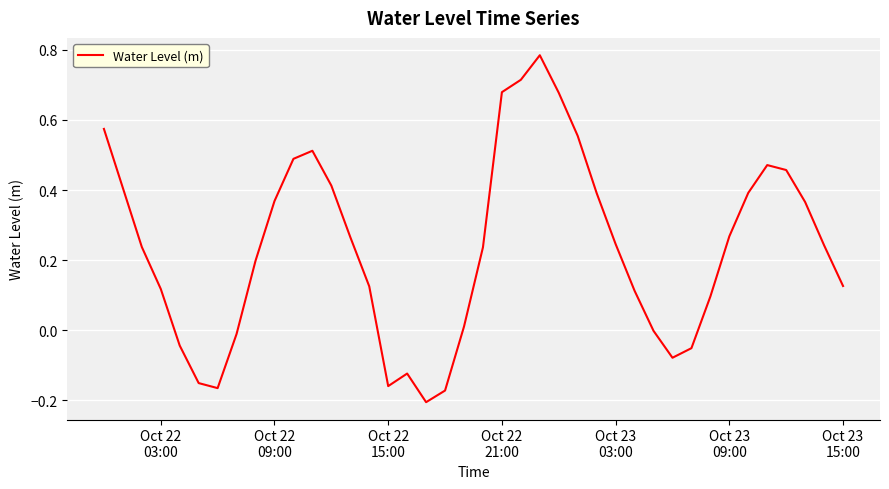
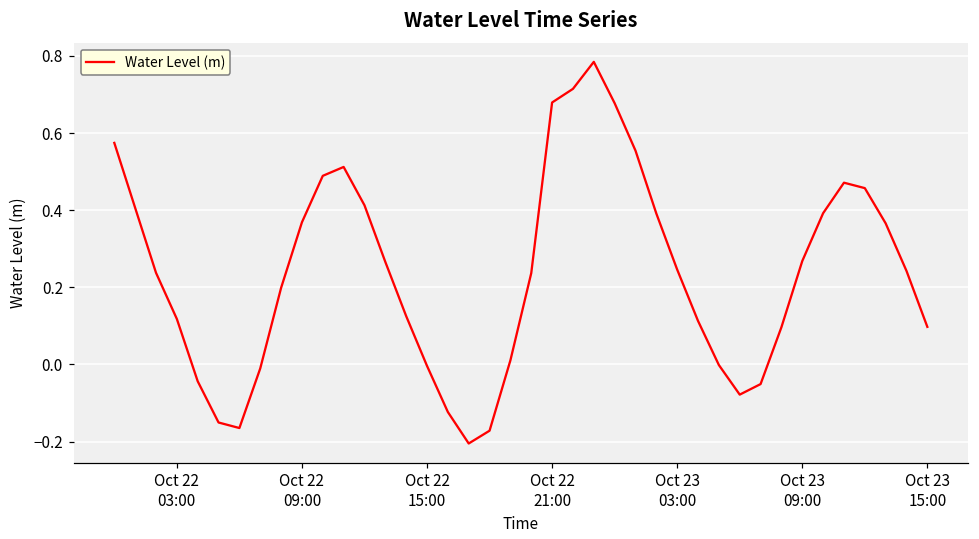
  {
    "Oct 22 03:00": 0.12,
    "Oct 22 09:00": 0.37,
-   "Oct 22 15:00": -0.16,
+   "Oct 22 15:00": 0.00,
    "Oct 22 21:00": 0.68,
    "Oct 23 03:00": 0.25,
    "Oct 23 09:00": 0.27,
-   "Oct 23 15:00": 0.13
+   "Oct 23 15:00": 0.10
  }
